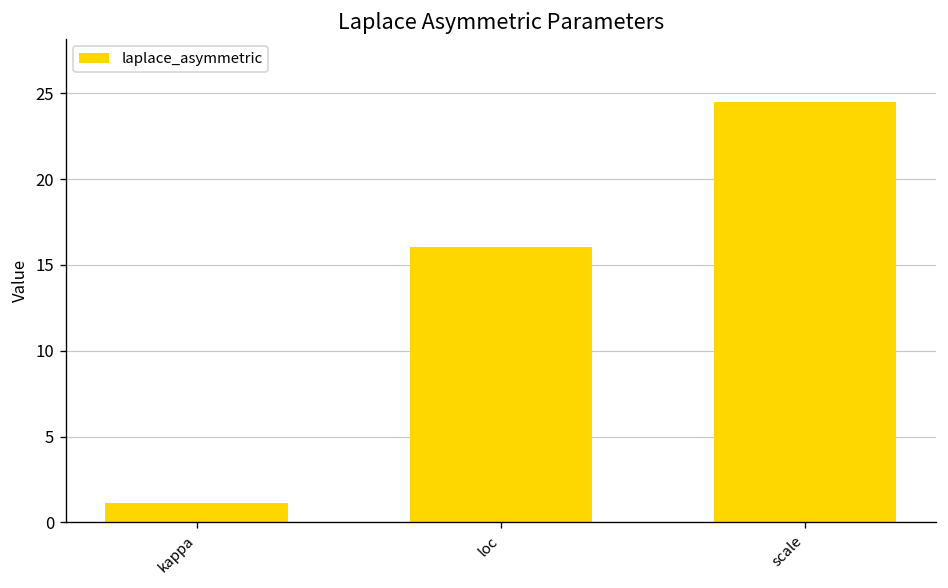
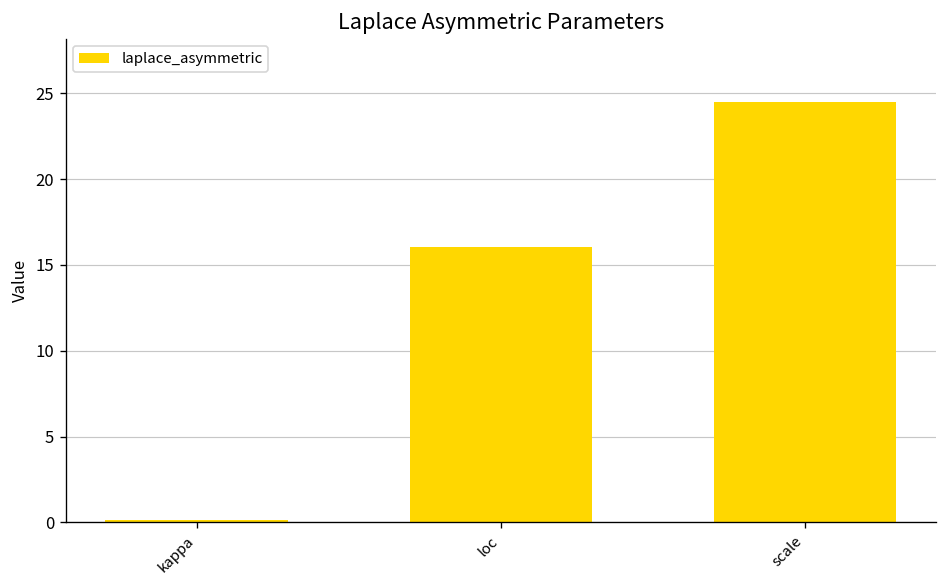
  {
-   "kappa": 1.1,
+   "kappa": 0.2,
    "loc": 16.0,
    "scale": 24.5
  }
